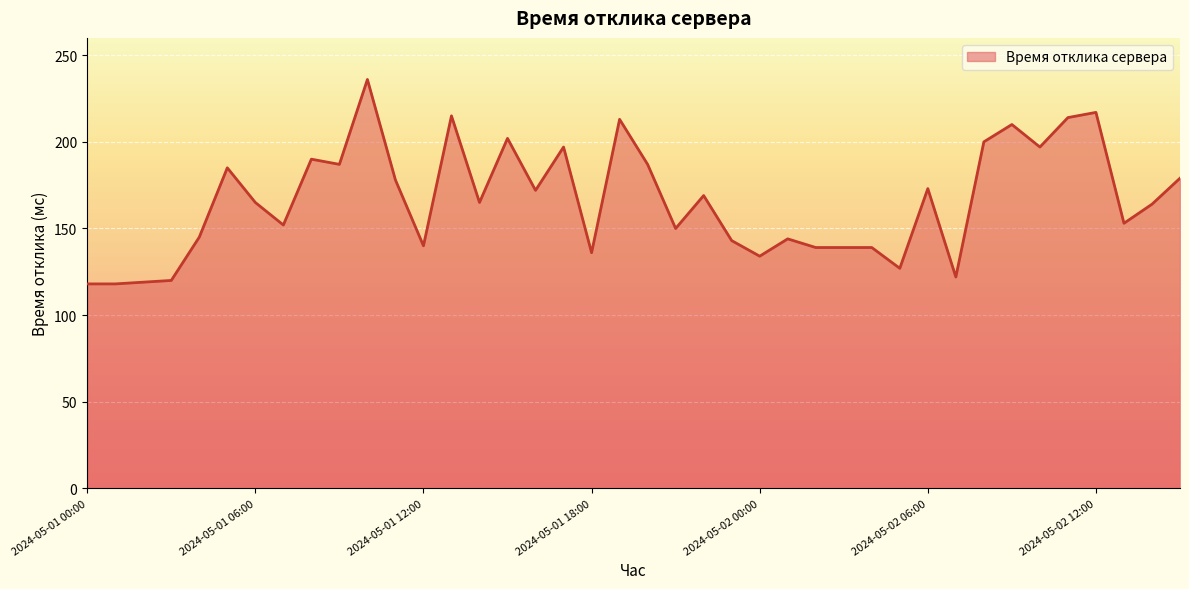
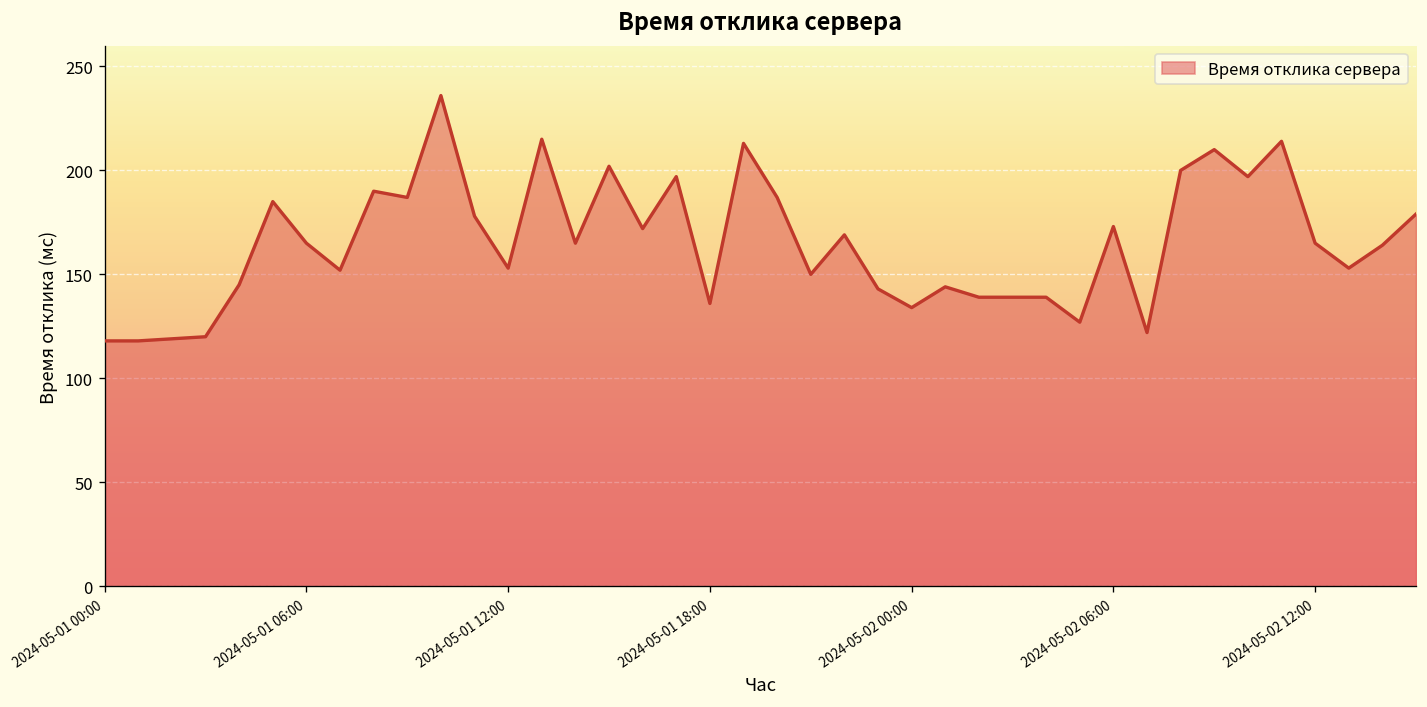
  {
    "2024-05-01 00:00": 118,
    "2024-05-01 06:00": 165,
-   "2024-05-01 12:00": 140,
+   "2024-05-01 12:00": 153,
    "2024-05-01 18:00": 136,
    "2024-05-02 00:00": 134,
    "2024-05-02 06:00": 173,
-   "2024-05-02 12:00": 217
+   "2024-05-02 12:00": 165
  }
